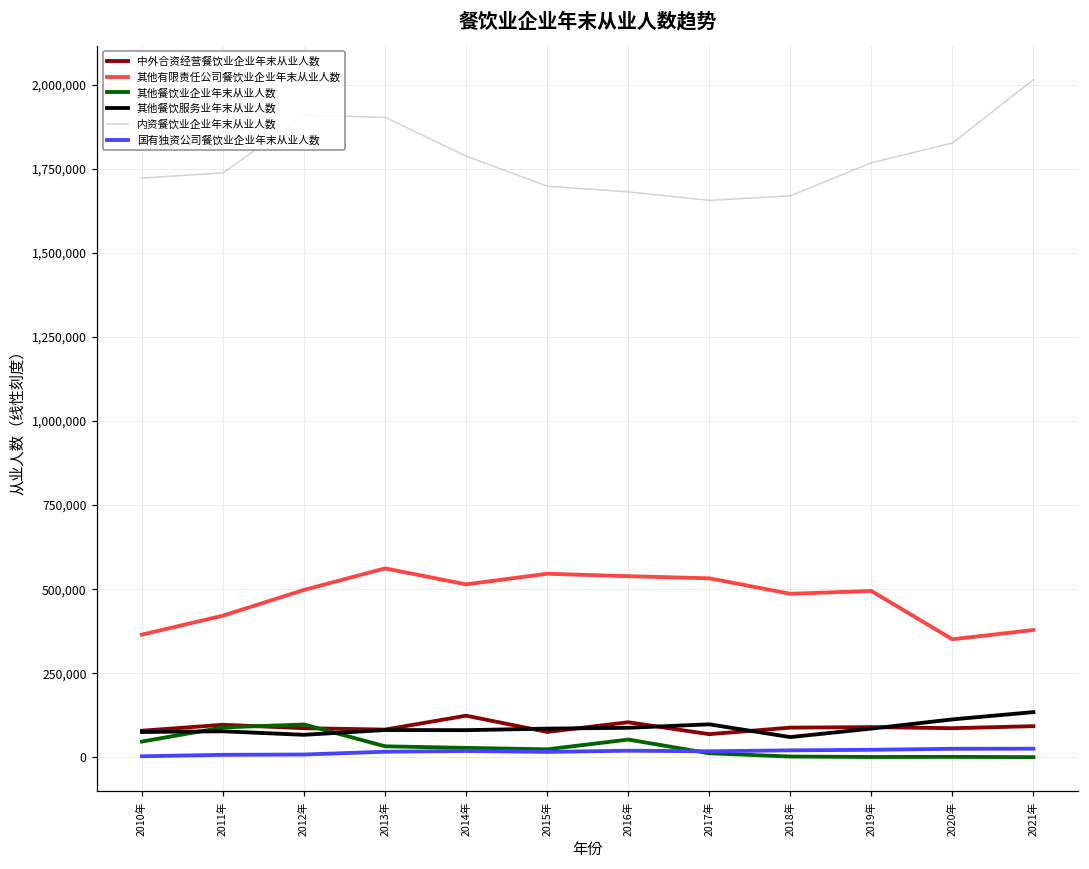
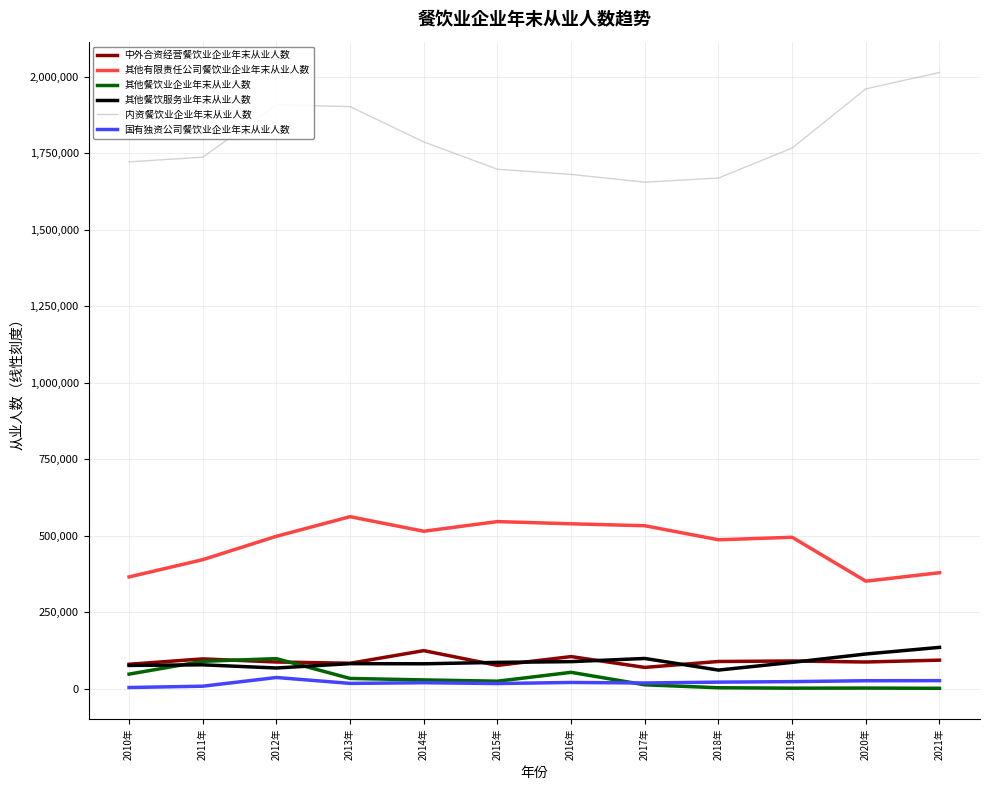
  {
    "中外合资经营餐饮业企业年末从业人数": {
      "2012年": "90,000",
      "2014年": "120,000",
      "2015年": "80,000",
      "2016年": "100,000",
      "2017年": "70,000",
      "2018年": "90,000",
      "2020年": "90,000",
      "2021年": "90,000"
    },
    "其他有限责任公司餐饮业企业年末从业人数": {
      "2010年": "370,000",
      "2011年": "420,000",
      "2012年": "500,000",
      "2013年": "560,000",
      "2014年": "510,000",
      "2015年": "550,000",
      "2016年": "540,000",
      "2017年": "530,000",
      "2018年": "490,000",
      "2019年": "490,000",
      "2020年": "350,000",
      "2021年": "380,000"
    },
    "其他餐饮业企业年末从业人数": {
      "2010年": "50,000",
      "2012年": "100,000",
      "2013年": "30,000",
      "2014年": "30,000",
      "2016年": "50,000",
      "2018年": "0",
      "2019年": "0",
      "2020年": "0",
      "2021年": "0"
    },
    "其他餐饮服务业年末从业人数": {
      "2011年": "80,000",
      "2012年": "70,000",
      "2014年": "80,000",
      "2015年": "90,000",
      "2016年": "90,000",
      "2017年": "100,000",
      "2018年": "60,000",
      "2020年": "110,000",
      "2021年": "130,000"
    },
    "内资餐饮业企业年末从业人数": {
      "2010年": "1,720,000",
      "2011年": "1,740,000",
      "2013年": "1,900,000",
      "2014年": "1,790,000",
      "2015年": "1,700,000",
      "2016年": "1,680,000",
      "2017年": "1,660,000",
      "2018年": "1,670,000",
      "2019年": "1,770,000",
-     "2020年": "1,830,000",
+     "2020年": "1,960,000",
      "2021年": "2,010,000"
    },
    "国有独资公司餐饮业企业年末从业人数": {
      "2010年": "0",
      "2011年": "10,000",
-     "2012年": "10,000",
+     "2012年": "40,000",
      "2013年": "20,000",
      "2014年": "20,000",
      "2016年": "20,000",
      "2018年": "20,000",
      "2019年": "20,000",
      "2020年": "30,000",
      "2021年": "30,000"
    }
  }
